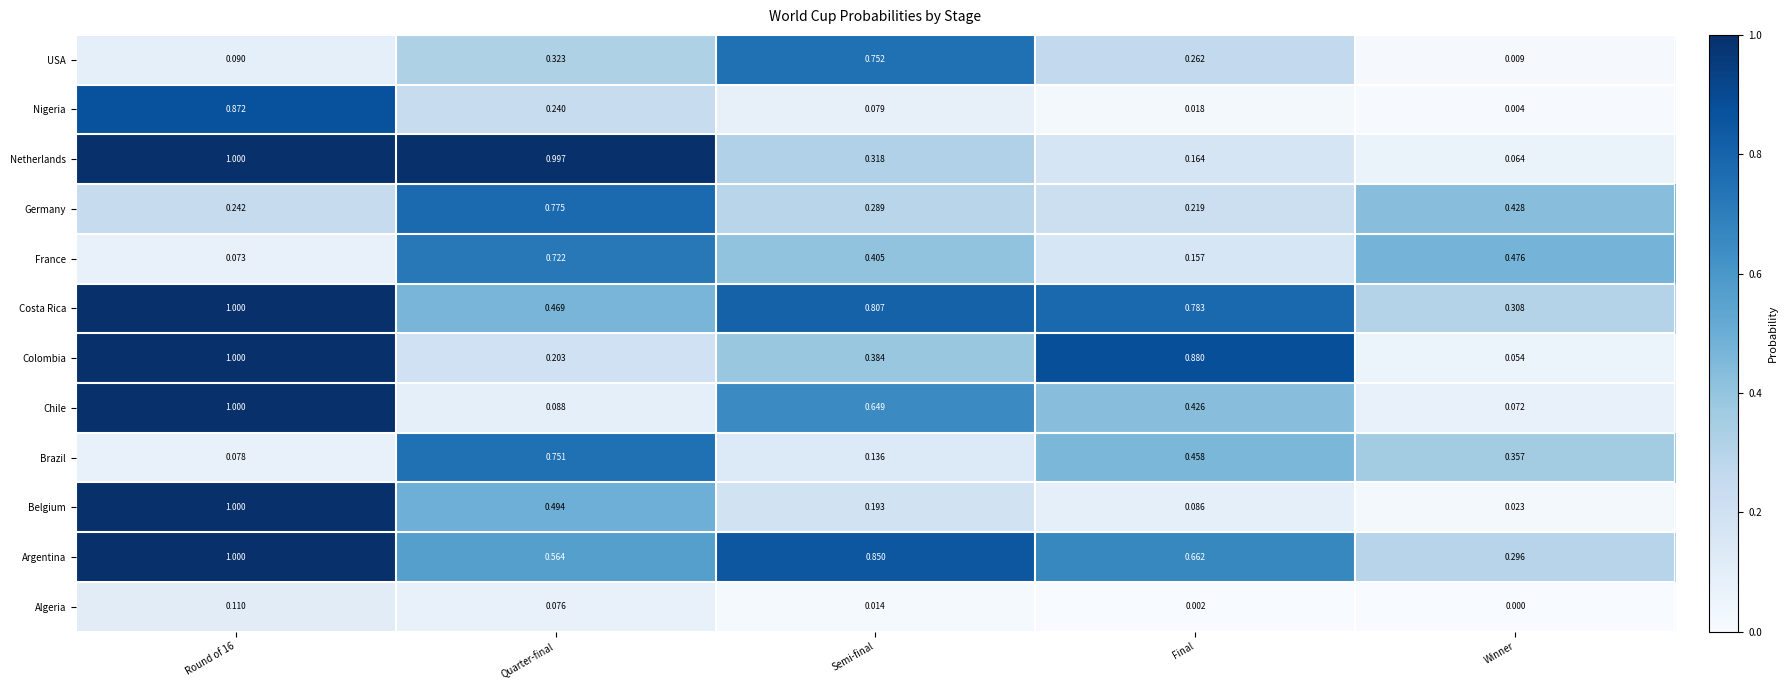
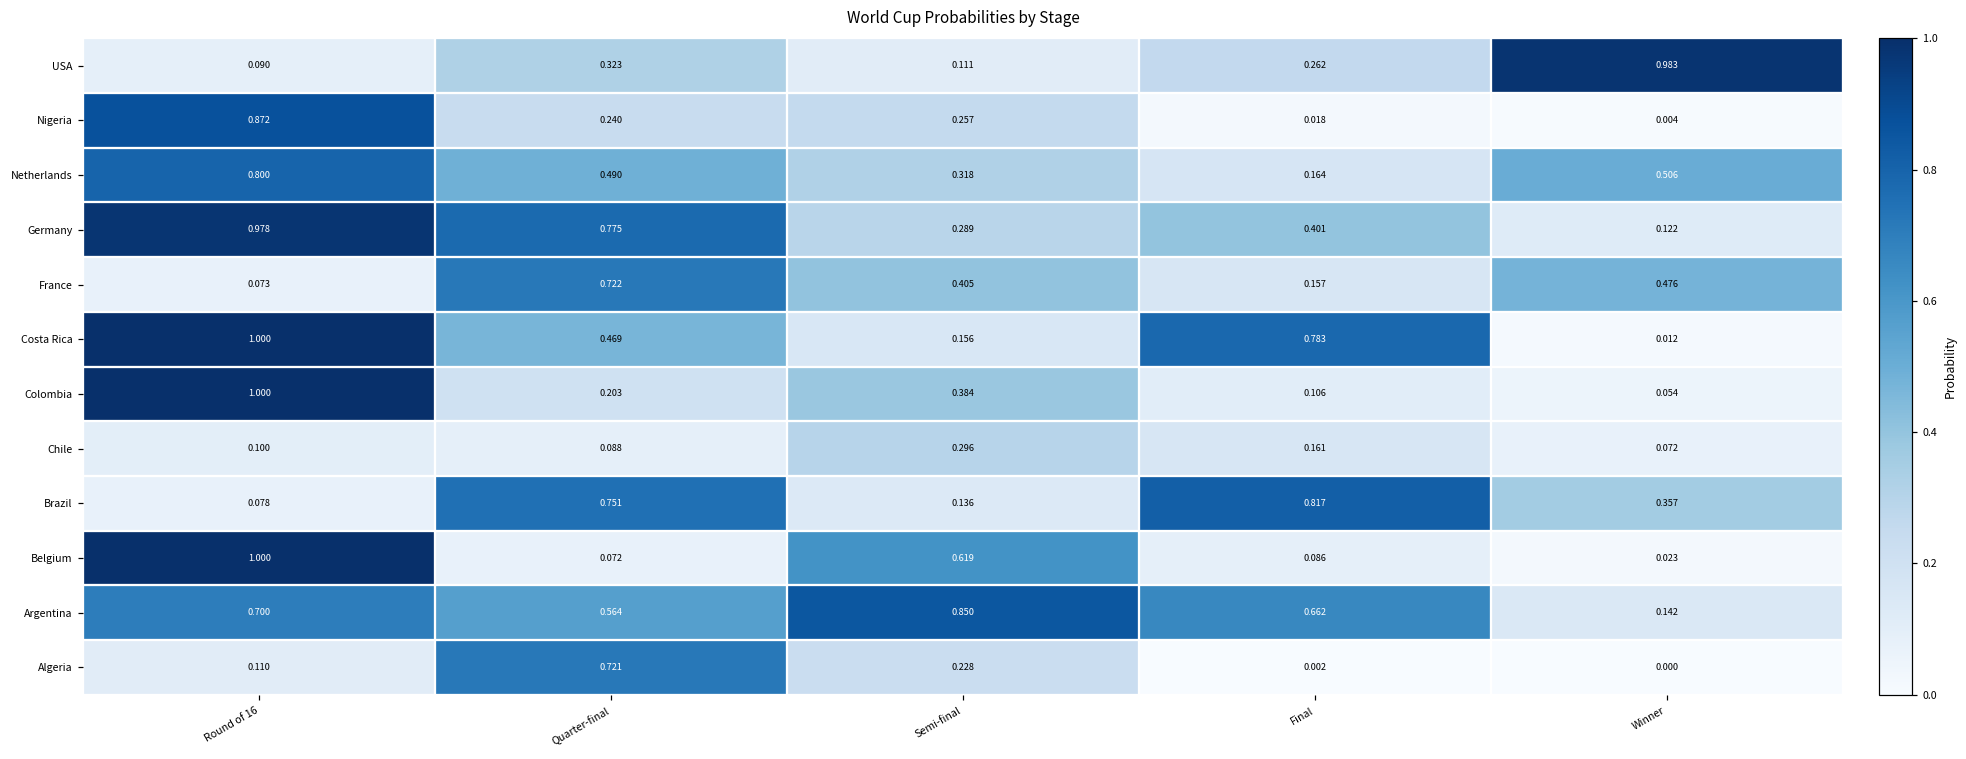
  {
    "USA": {
      "Round of 16": 0.090,
      "Quarter-final": 0.323,
-     "Semi-final": 0.752,
+     "Semi-final": 0.111,
      "Final": 0.262,
-     "Winner": 0.009
+     "Winner": 0.983
    },
    "Nigeria": {
      "Round of 16": 0.872,
      "Quarter-final": 0.240,
-     "Semi-final": 0.079,
+     "Semi-final": 0.257,
      "Final": 0.018,
      "Winner": 0.004
    },
    "Netherlands": {
-     "Round of 16": 1.000,
-     "Quarter-final": 0.997,
+     "Round of 16": 0.800,
+     "Quarter-final": 0.490,
      "Semi-final": 0.318,
      "Final": 0.164,
-     "Winner": 0.064
+     "Winner": 0.506
    },
    "Germany": {
-     "Round of 16": 0.242,
+     "Round of 16": 0.978,
      "Quarter-final": 0.775,
      "Semi-final": 0.289,
-     "Final": 0.219,
-     "Winner": 0.428
+     "Final": 0.401,
+     "Winner": 0.122
    },
    "France": {
      "Round of 16": 0.073,
      "Quarter-final": 0.722,
      "Semi-final": 0.405,
      "Final": 0.157,
      "Winner": 0.476
    },
    "Costa Rica": {
      "Round of 16": 1.000,
      "Quarter-final": 0.469,
-     "Semi-final": 0.807,
+     "Semi-final": 0.156,
      "Final": 0.783,
-     "Winner": 0.308
+     "Winner": 0.012
    },
    "Colombia": {
      "Round of 16": 1.000,
      "Quarter-final": 0.203,
      "Semi-final": 0.384,
-     "Final": 0.880,
+     "Final": 0.106,
      "Winner": 0.054
    },
    "Chile": {
-     "Round of 16": 1.000,
+     "Round of 16": 0.100,
      "Quarter-final": 0.088,
-     "Semi-final": 0.649,
-     "Final": 0.426,
+     "Semi-final": 0.296,
+     "Final": 0.161,
      "Winner": 0.072
    },
    "Brazil": {
      "Round of 16": 0.078,
      "Quarter-final": 0.751,
      "Semi-final": 0.136,
-     "Final": 0.458,
+     "Final": 0.817,
      "Winner": 0.357
    },
    "Belgium": {
      "Round of 16": 1.000,
-     "Quarter-final": 0.494,
-     "Semi-final": 0.193,
+     "Quarter-final": 0.072,
+     "Semi-final": 0.619,
      "Final": 0.086,
      "Winner": 0.023
    },
    "Argentina": {
-     "Round of 16": 1.000,
+     "Round of 16": 0.700,
      "Quarter-final": 0.564,
      "Semi-final": 0.850,
      "Final": 0.662,
-     "Winner": 0.296
+     "Winner": 0.142
    },
    "Algeria": {
      "Round of 16": 0.110,
-     "Quarter-final": 0.076,
-     "Semi-final": 0.014,
+     "Quarter-final": 0.721,
+     "Semi-final": 0.228,
      "Final": 0.002,
      "Winner": 0.000
    }
  }
